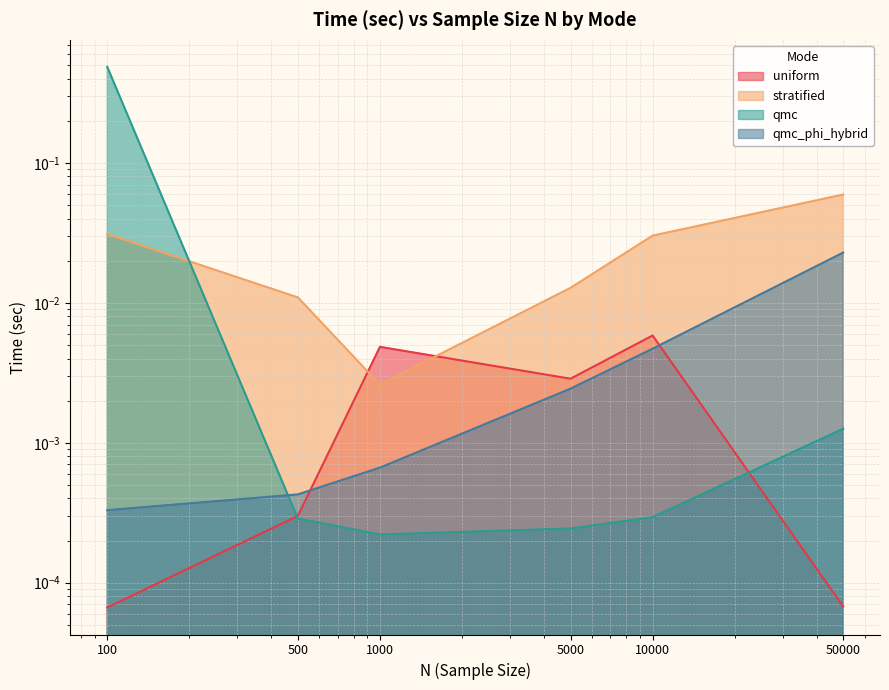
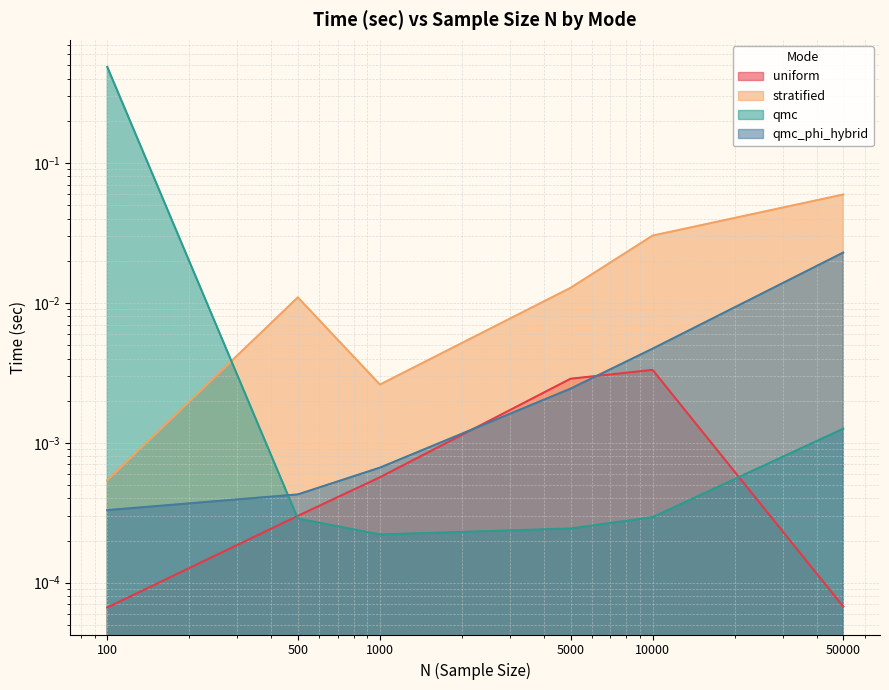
  {
    "uniform": {
      "100": 0.00007,
      "500": 0.00030,
-     "1000": 0.0048,
+     "1000": 0.00057,
      "5000": 0.0029,
-     "10000": 0.0058,
+     "10000": 0.0033,
      "50000": 0.00007
    },
    "stratified": {
-     "100": 0.031,
+     "100": 0.00054,
      "500": 0.011,
      "1000": 0.0026,
      "5000": 0.013,
      "10000": 0.030,
      "50000": 0.059
    }
  }
